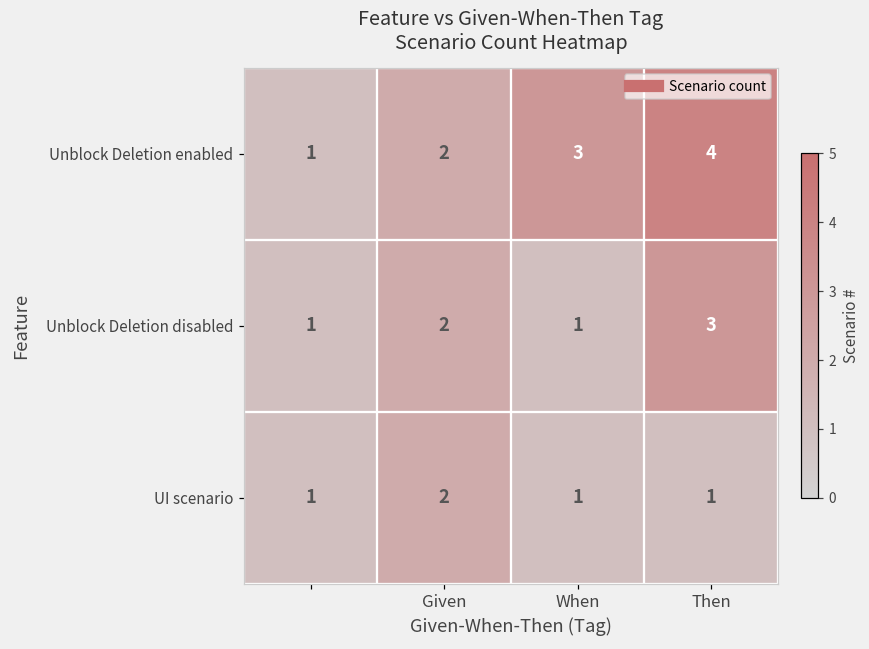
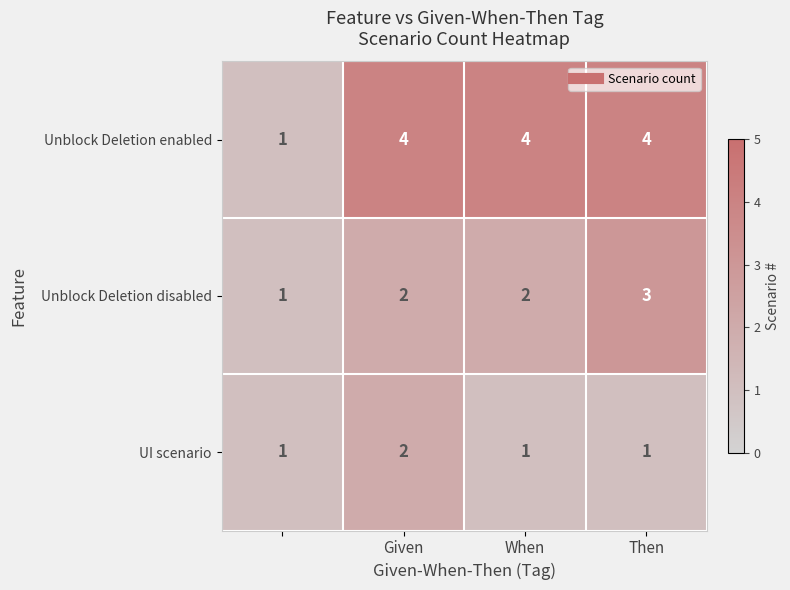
  {
    "Unblock Deletion enabled": {
-     "Given": 2,
-     "When": 3,
+     "Given": 4,
+     "When": 4,
      "Then": 4
    },
    "Unblock Deletion disabled": {
      "Given": 2,
-     "When": 1,
+     "When": 2,
      "Then": 3
    },
    "UI scenario": {
      "Given": 2,
      "When": 1,
      "Then": 1
    }
  }
